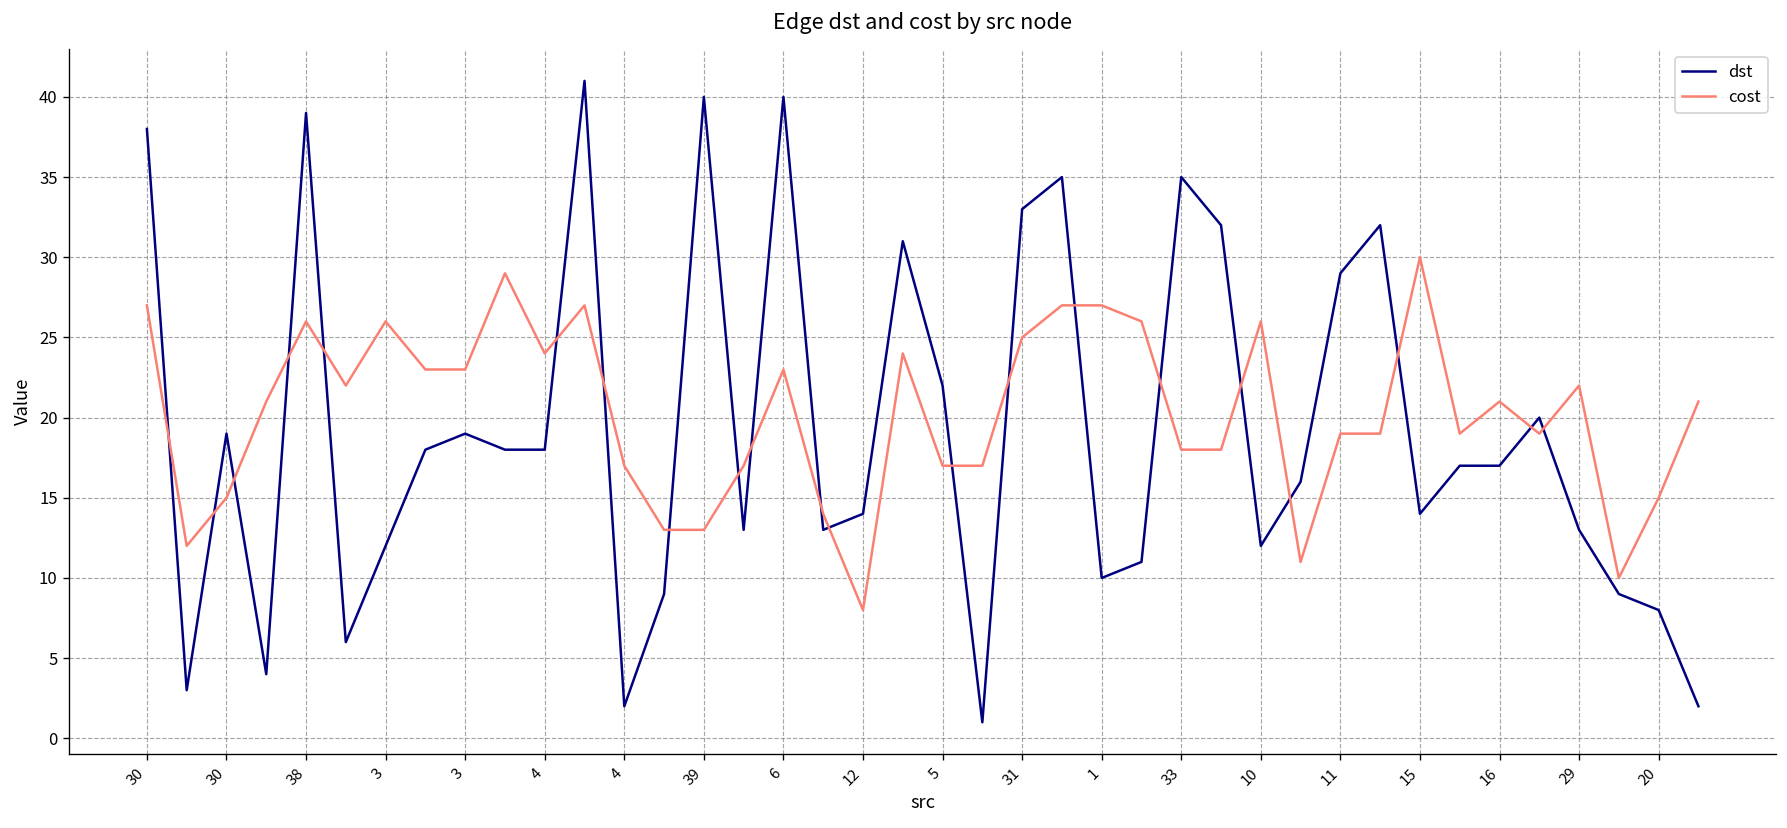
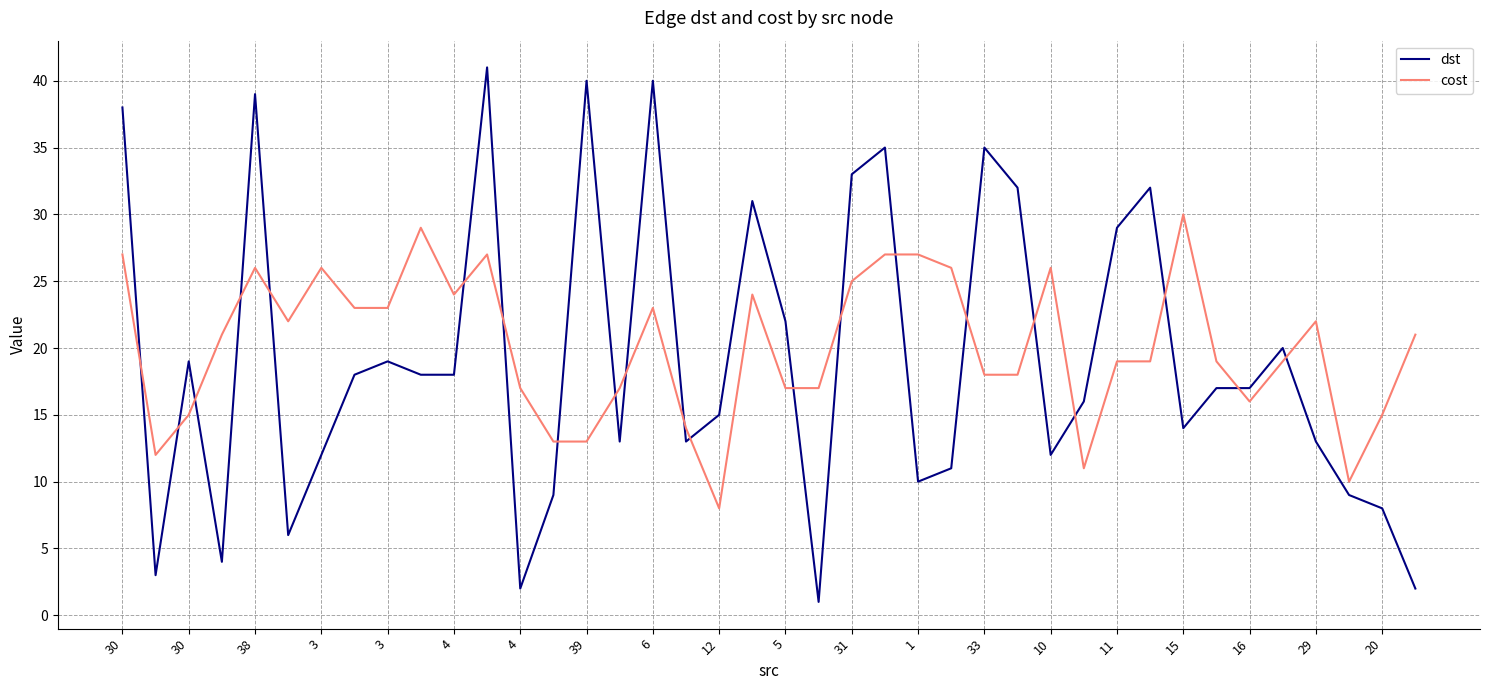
  {
    "dst": {
      "38": 39,
      "6": 40,
-     "12": 14,
+     "12": 15,
      "10": 12,
      "16": 17,
      "20": 8
    },
    "cost": {
      "38": 26,
      "6": 23,
      "12": 8,
      "10": 26,
-     "16": 21,
+     "16": 16,
      "20": 15
    }
  }
